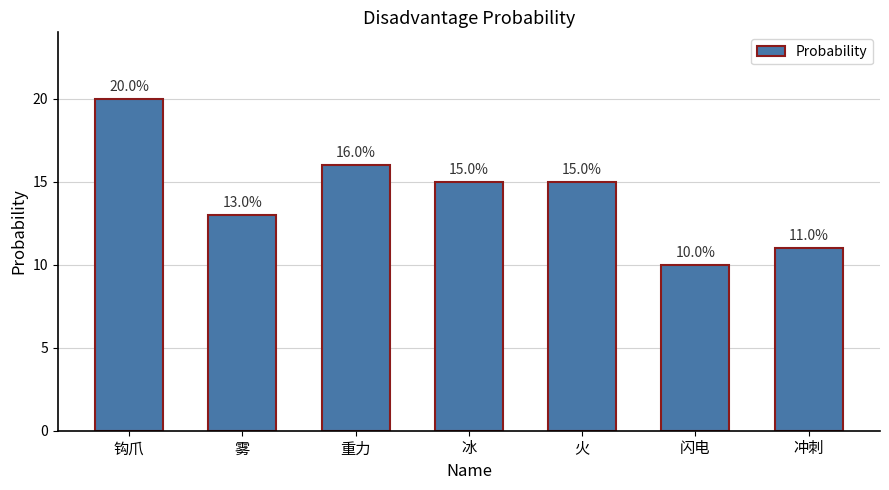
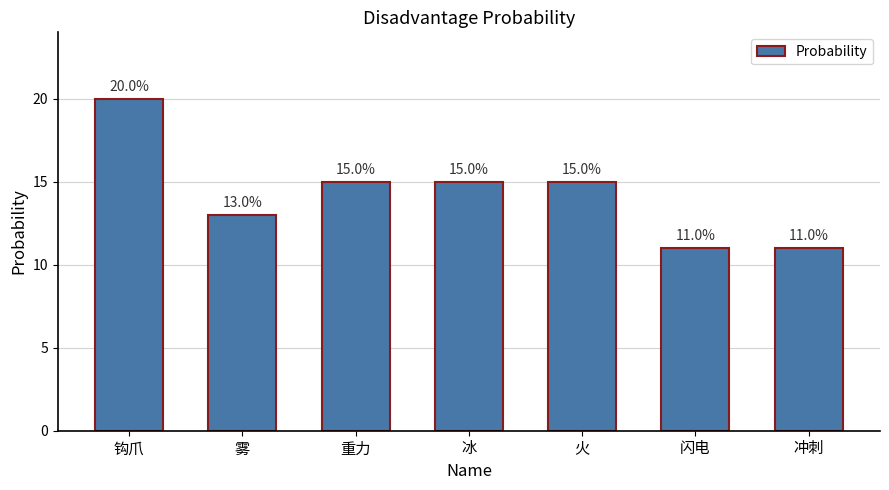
  {
    "钩爪": "20.0%",
    "雾": "13.0%",
-   "重力": "16.0%",
+   "重力": "15.0%",
    "冰": "15.0%",
    "火": "15.0%",
-   "闪电": "10.0%",
+   "闪电": "11.0%",
    "冲刺": "11.0%"
  }
